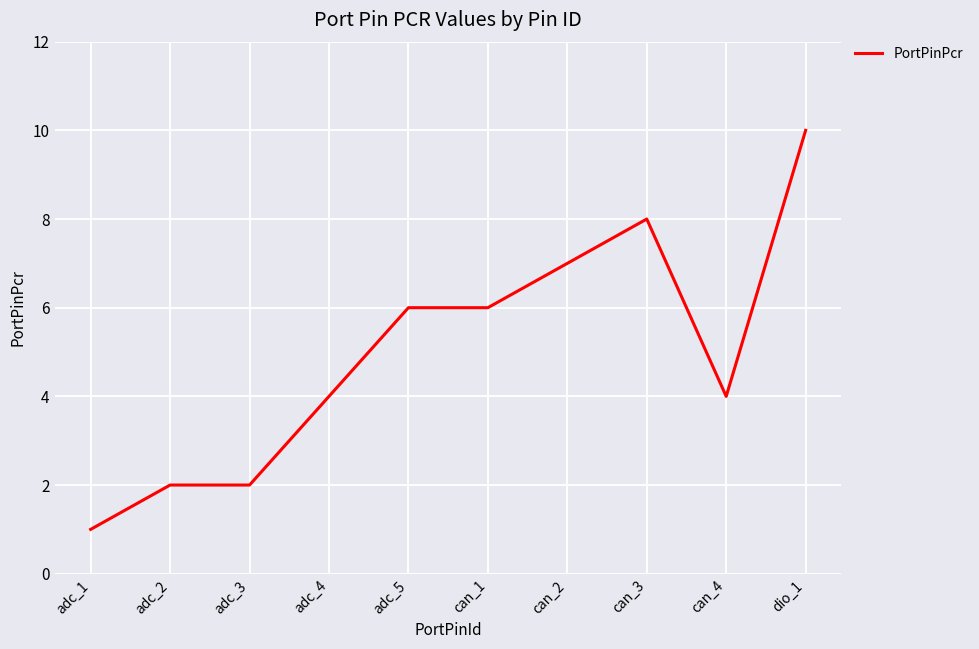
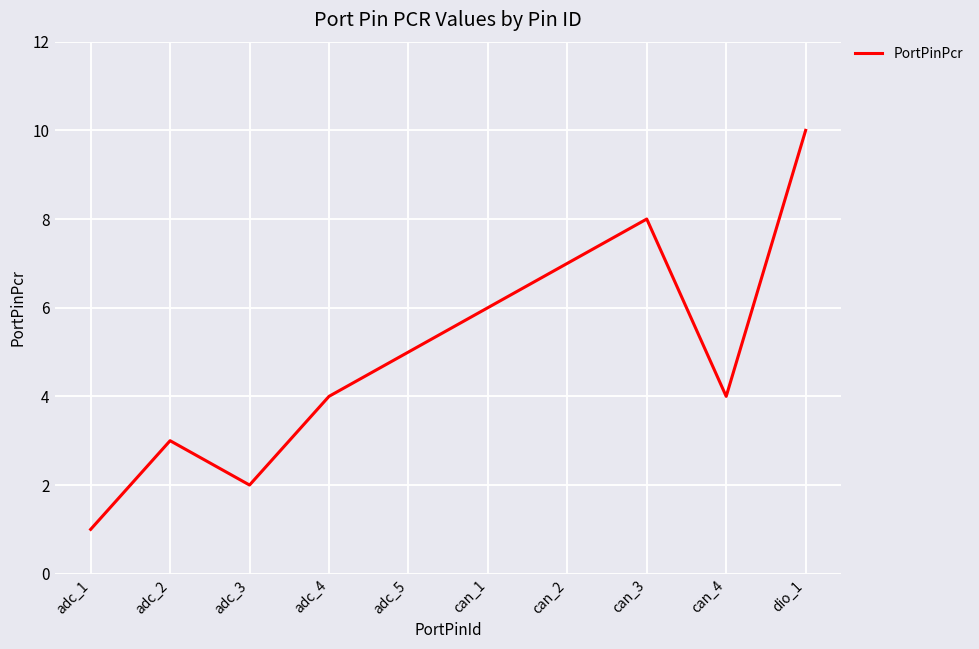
  {
    "adc_1": 1,
-   "adc_2": 2,
+   "adc_2": 3,
    "adc_3": 2,
    "adc_4": 4,
-   "adc_5": 6,
+   "adc_5": 5,
    "can_1": 6,
    "can_2": 7,
    "can_3": 8,
    "can_4": 4,
    "dio_1": 10
  }
